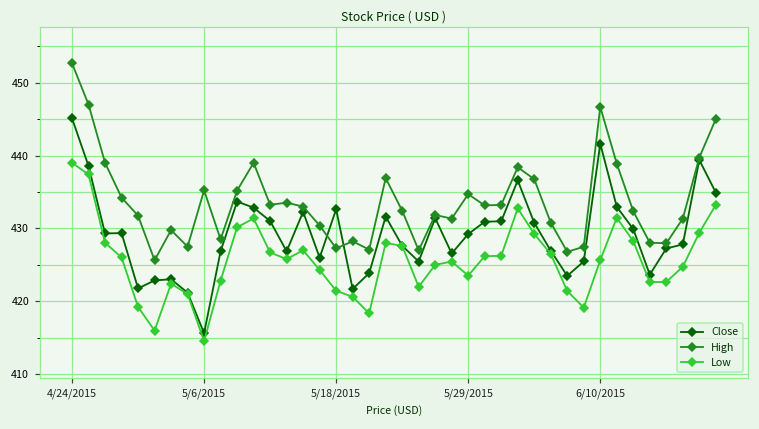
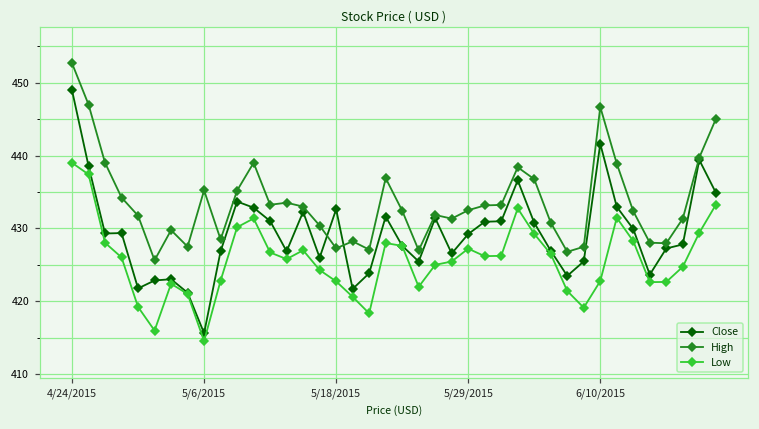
  {
    "Close": {
-     "4/24/2015": 445,
+     "4/24/2015": 449,
      "5/6/2015": 416,
      "5/18/2015": 433,
      "5/29/2015": 429,
      "6/10/2015": 442
    },
    "High": {
      "4/24/2015": 453,
      "5/6/2015": 435,
      "5/18/2015": 427,
-     "5/29/2015": 435,
+     "5/29/2015": 433,
      "6/10/2015": 447
    },
    "Low": {
      "4/24/2015": 439,
      "5/6/2015": 415,
-     "5/18/2015": 421,
-     "5/29/2015": 424,
-     "6/10/2015": 426
+     "5/18/2015": 423,
+     "5/29/2015": 427,
+     "6/10/2015": 423
    }
  }
